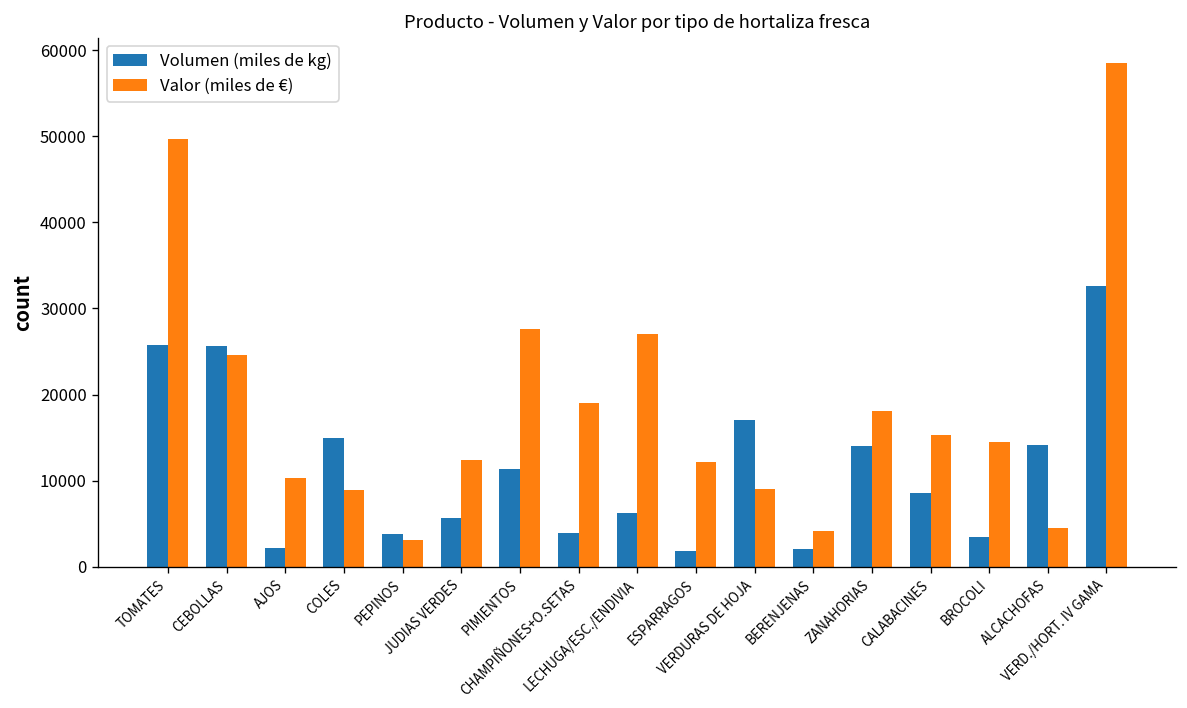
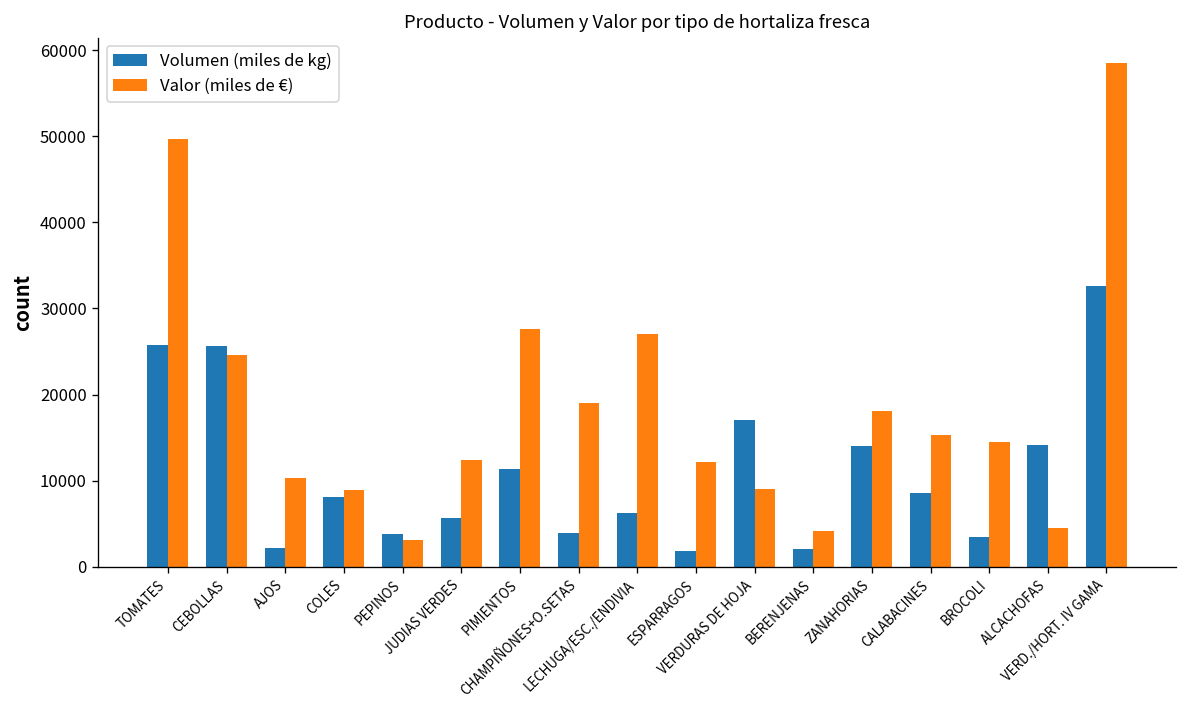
  {
    "Volumen (miles de kg)": {
      "TOMATES": 26000,
      "CEBOLLAS": 26000,
      "AJOS": 2000,
-     "COLES": 15000,
+     "COLES": 8000,
      "PEPINOS": 4000,
      "JUDIAS VERDES": 6000,
      "PIMIENTOS": 11000,
      "CHAMPIÑONES+O.SETAS": 4000,
      "LECHUGA/ESC./ENDIVIA": 6000,
      "ESPARRAGOS": 2000,
      "VERDURAS DE HOJA": 17000,
      "BERENJENAS": 2000,
      "ZANAHORIAS": 14000,
      "CALABACINES": 9000,
      "BROCOLI": 3000,
      "ALCACHOFAS": 14000,
      "VERD./HORT. IV GAMA": 33000
    },
    "Valor (miles de €)": {
      "TOMATES": 50000,
      "CEBOLLAS": 25000,
      "AJOS": 10000,
      "COLES": 9000,
      "PEPINOS": 3000,
      "JUDIAS VERDES": 12000,
      "PIMIENTOS": 28000,
      "CHAMPIÑONES+O.SETAS": 19000,
      "LECHUGA/ESC./ENDIVIA": 27000,
      "ESPARRAGOS": 12000,
      "VERDURAS DE HOJA": 9000,
      "BERENJENAS": 4000,
      "ZANAHORIAS": 18000,
      "CALABACINES": 15000,
      "BROCOLI": 14000,
      "ALCACHOFAS": 4000,
      "VERD./HORT. IV GAMA": 59000
    }
  }
